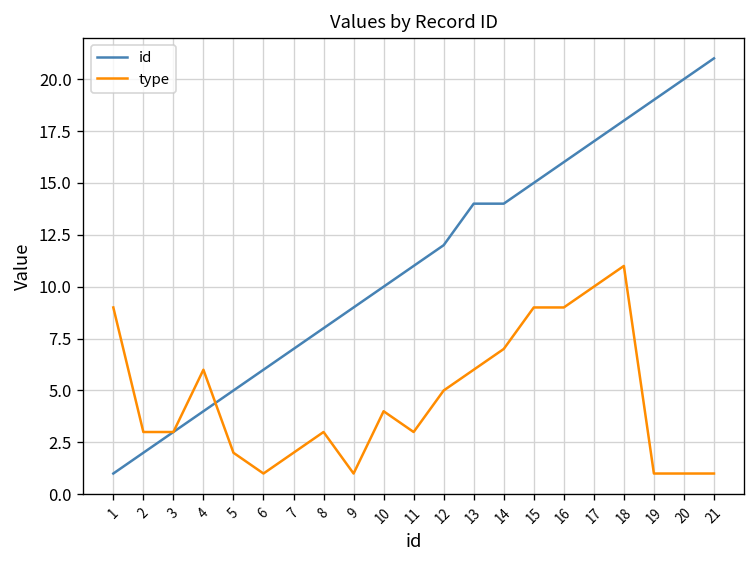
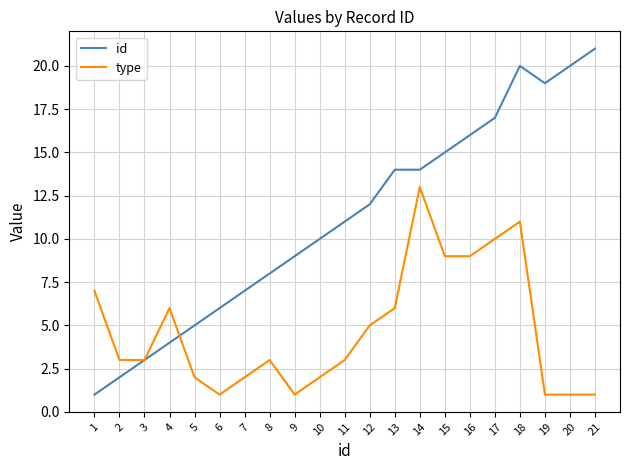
  {
    "id": {
      "1": 1,
      "2": 2,
      "4": 4,
      "5": 5,
      "6": 6,
      "7": 7,
      "8": 8,
      "9": 9,
      "10": 10,
      "11": 11,
      "12": 12,
      "13": 14,
      "14": 14,
      "15": 15,
      "16": 16,
      "17": 17,
-     "18": 18,
+     "18": 20,
      "19": 19,
      "20": 20,
      "21": 21
    },
    "type": {
-     "1": 9,
+     "1": 7,
      "2": 3,
      "4": 6,
      "5": 2,
      "6": 1,
      "7": 2,
      "8": 3,
      "9": 1,
-     "10": 4,
+     "10": 2,
      "11": 3,
      "12": 5,
      "13": 6,
-     "14": 7,
+     "14": 13,
      "15": 9,
      "16": 9,
      "17": 10,
      "18": 11,
      "19": 1,
      "20": 1,
      "21": 1
    }
  }
